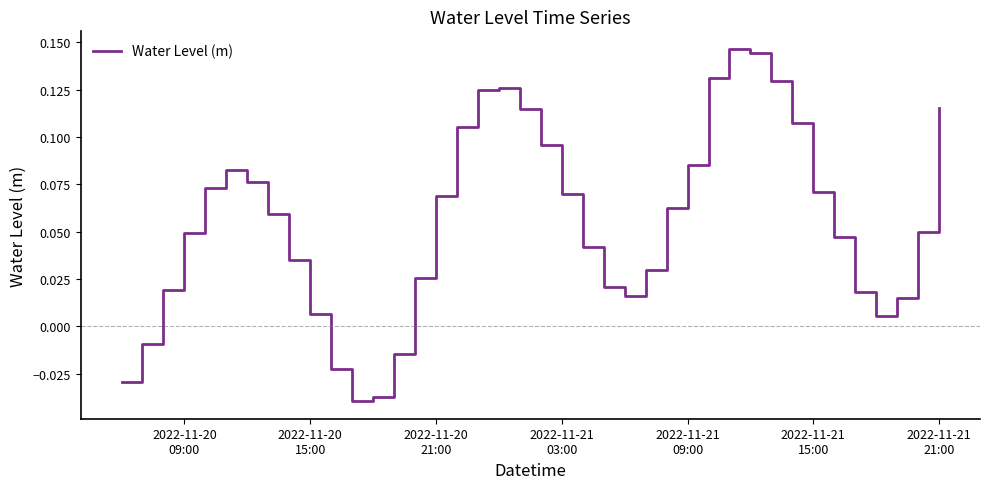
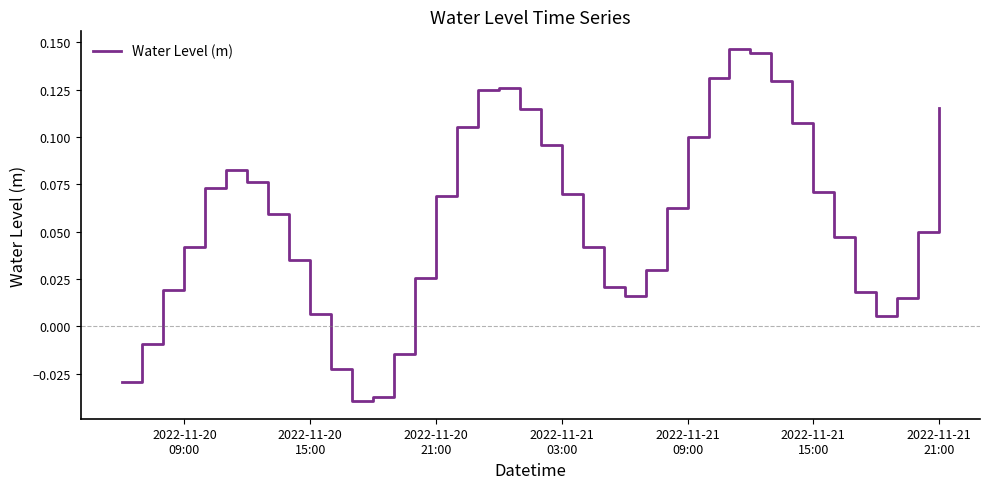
  {
-   "2022-11-20 09:00": 0.049,
+   "2022-11-20 09:00": 0.042,
    "2022-11-20 15:00": 0.006,
    "2022-11-20 21:00": 0.069,
    "2022-11-21 03:00": 0.070,
-   "2022-11-21 09:00": 0.085,
+   "2022-11-21 09:00": 0.100,
    "2022-11-21 15:00": 0.071,
    "2022-11-21 21:00": 0.115
  }
